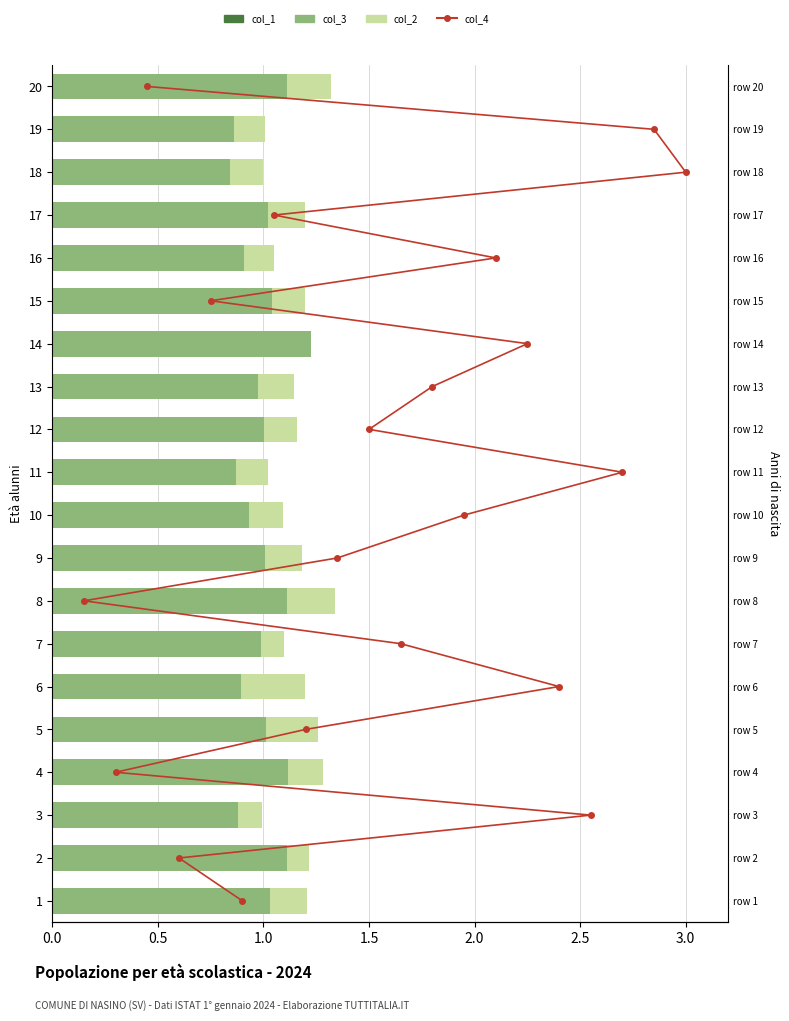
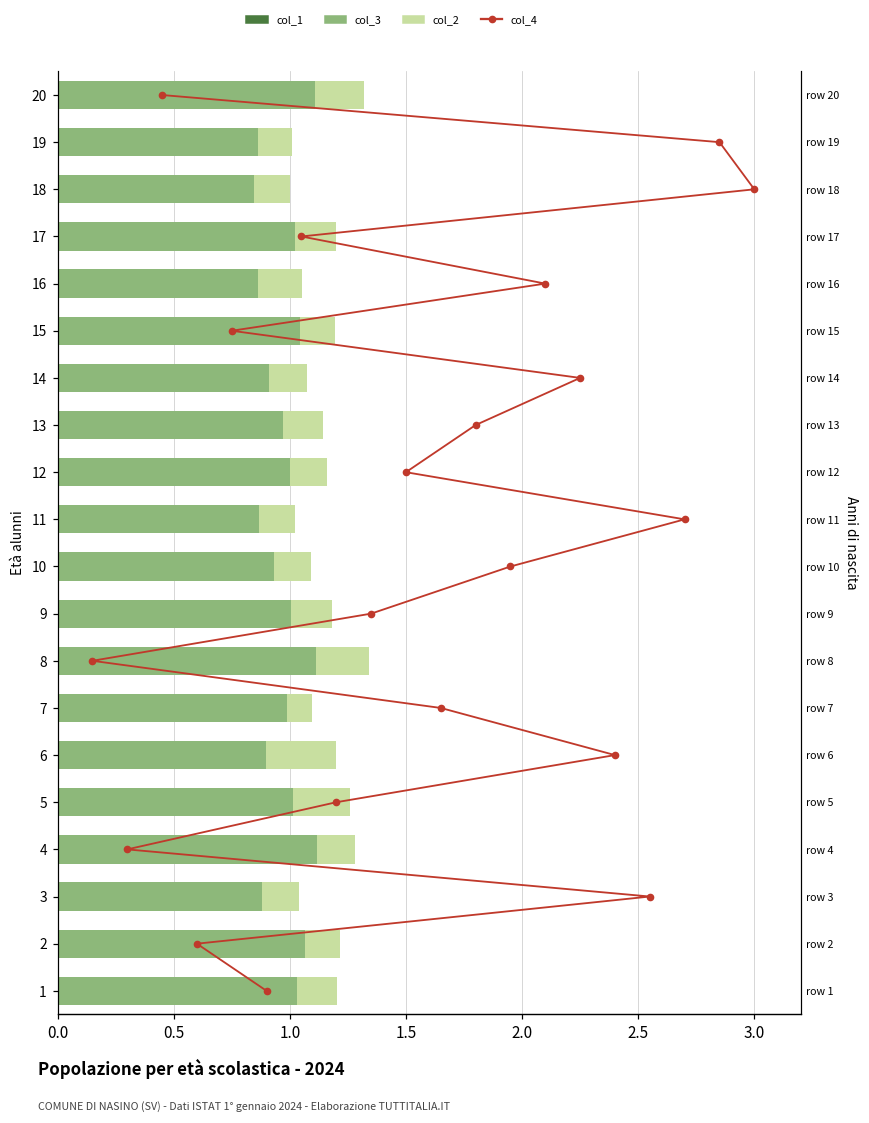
  {
    "col_2": {
      "20": 1.32,
      "19": 1.01,
      "18": 1.00,
      "17": 1.20,
      "16": 1.05,
      "15": 1.20,
      "13": 1.15,
      "12": 1.16,
      "11": 1.02,
      "10": 1.09,
      "9": 1.18,
      "8": 1.34,
      "7": 1.10,
      "6": 1.20,
      "5": 1.26,
      "4": 1.28,
-     "3": 1.00,
+     "3": 1.04,
      "2": 1.22,
      "1": 1.20
    },
    "col_3": {
-     "16": 0.91,
-     "14": 1.22,
-     "2": 1.11
+     "16": 0.86,
+     "14": 0.91,
+     "2": 1.07
    }
  }
